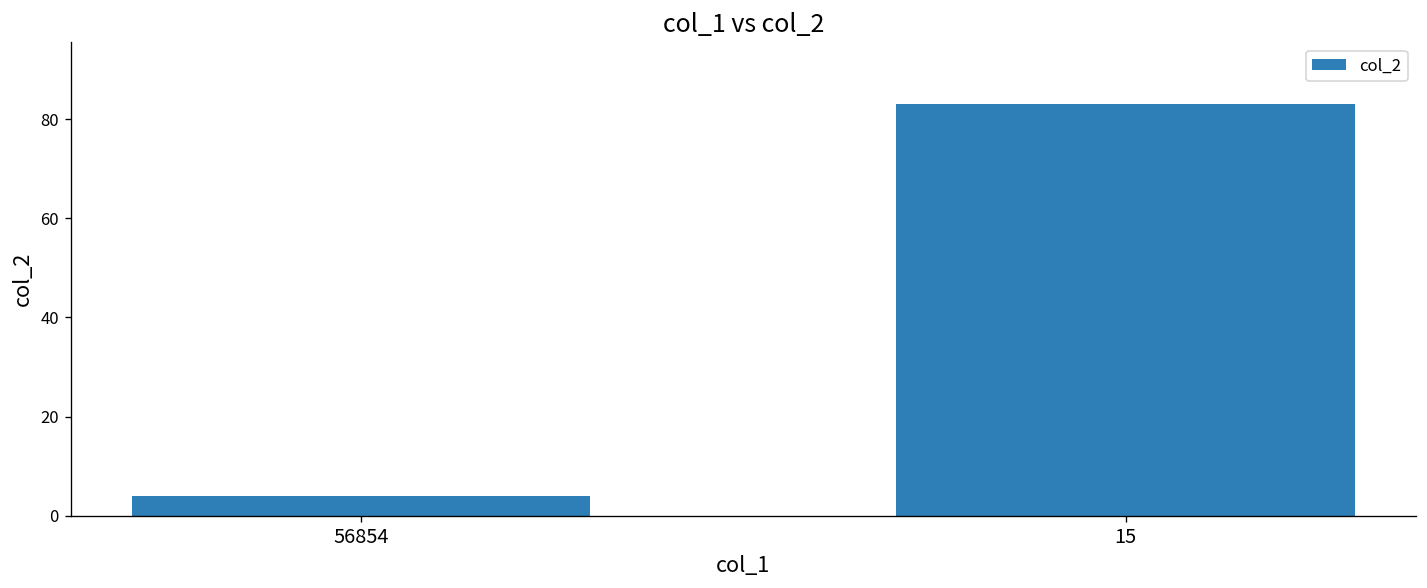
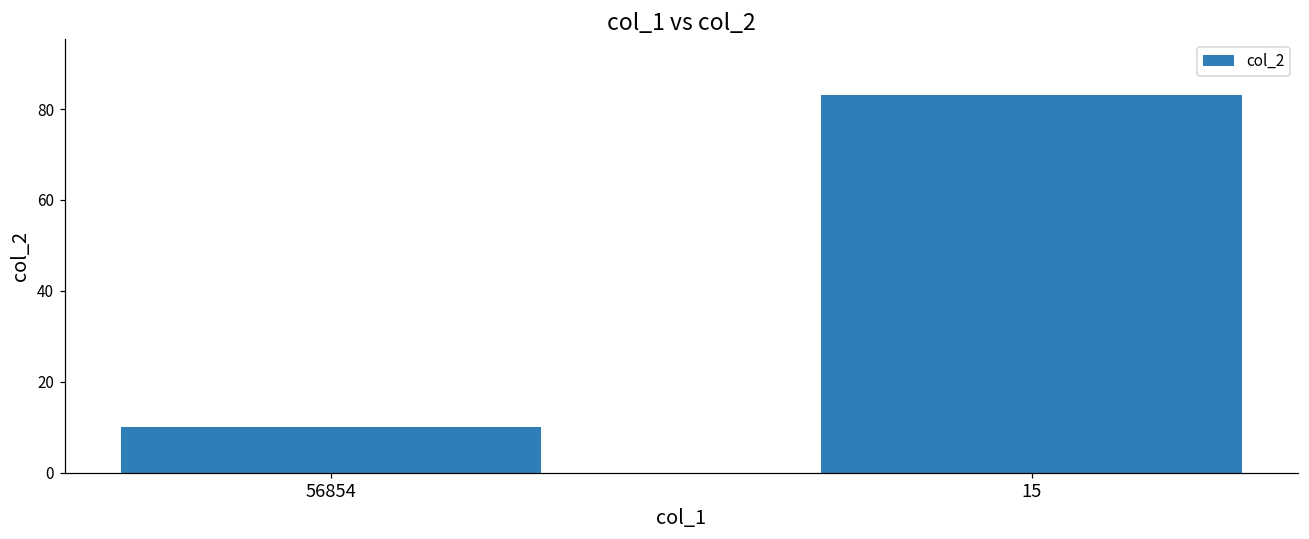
  {
-   "56854": 4,
+   "56854": 10,
    "15": 83
  }
